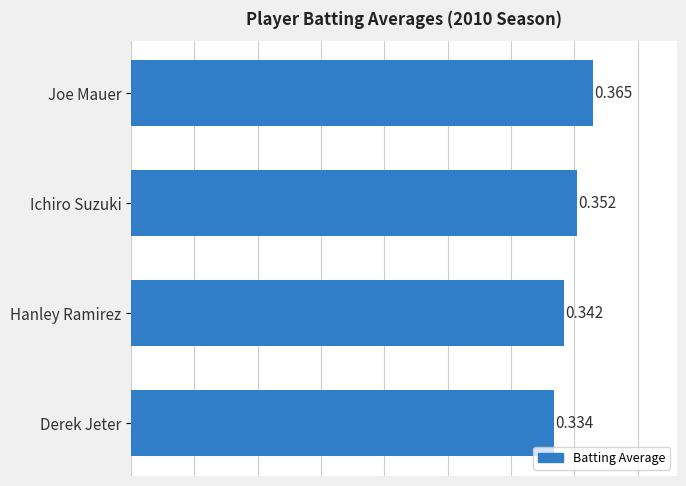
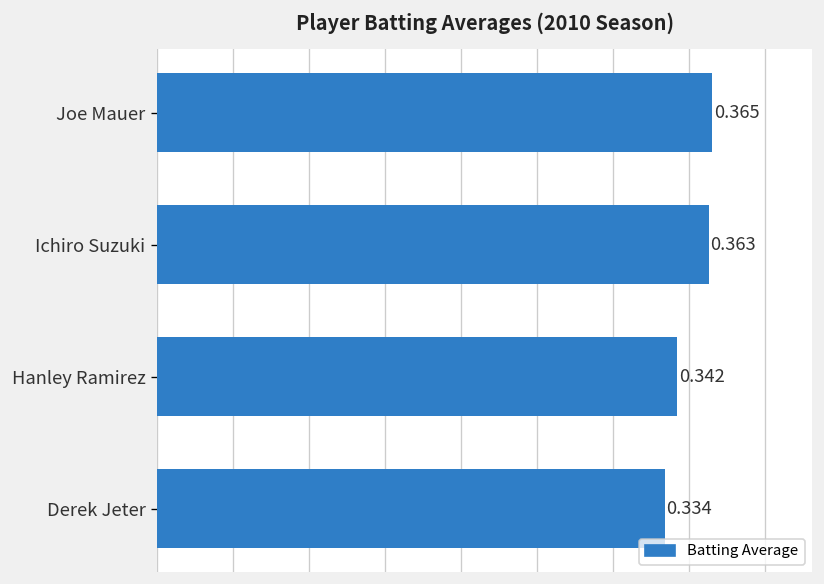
  {
    "Joe Mauer": 0.365,
-   "Ichiro Suzuki": 0.352,
+   "Ichiro Suzuki": 0.363,
    "Hanley Ramirez": 0.342,
    "Derek Jeter": 0.334
  }
